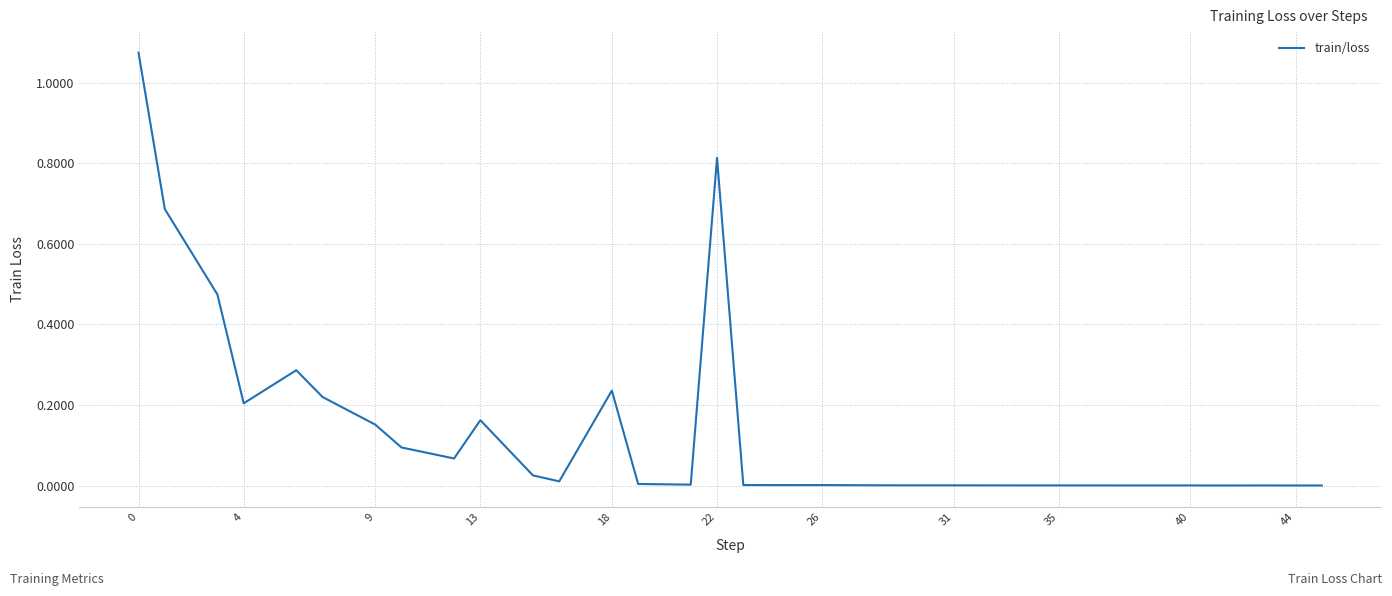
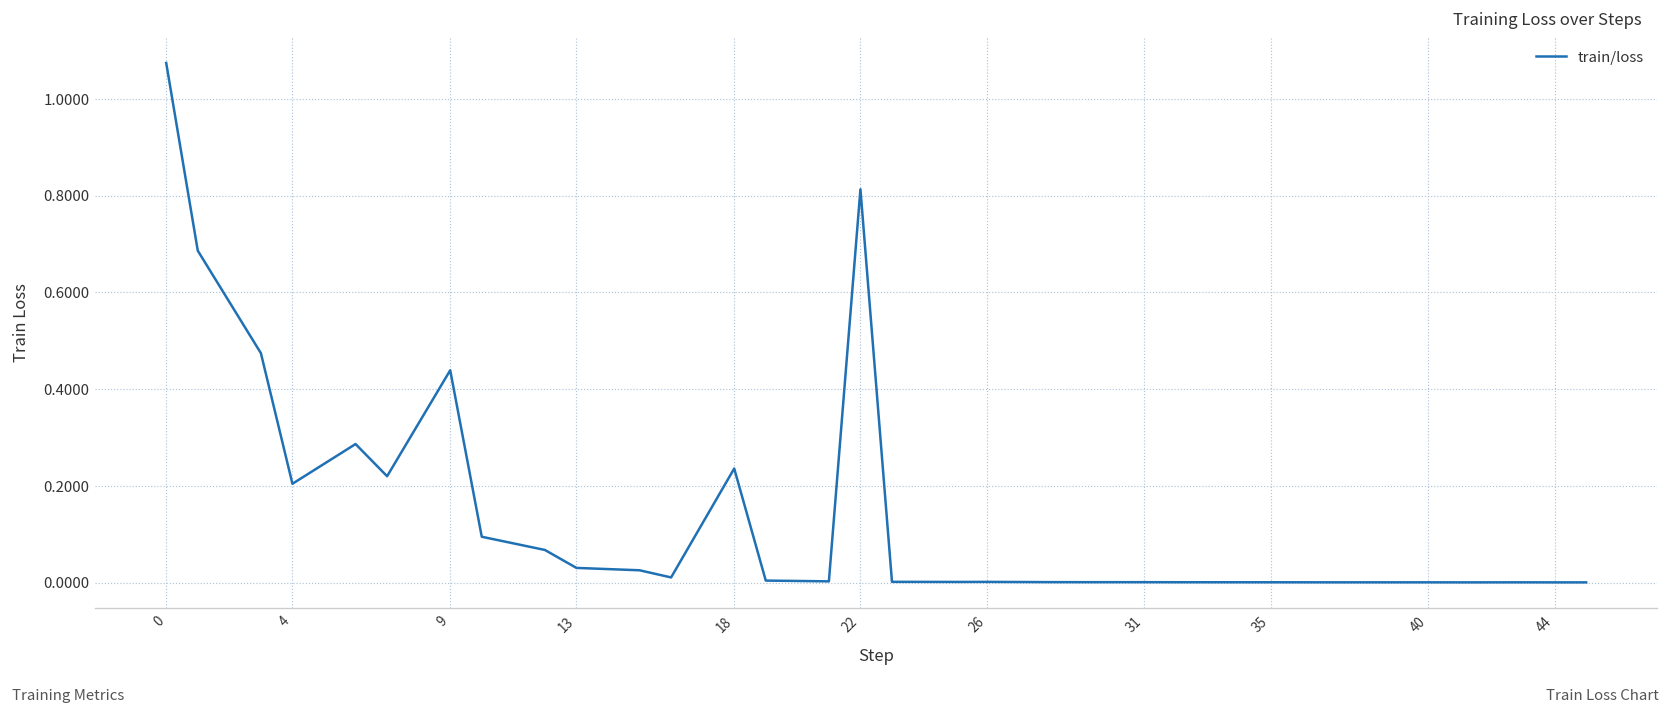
  {
    "0": 1.07,
    "4": 0.20,
-   "9": 0.15,
-   "13": 0.16,
+   "9": 0.44,
+   "13": 0.03,
    "18": 0.24,
    "22": 0.81,
    "26": 0.00,
    "31": 0.00,
    "35": 0.00,
    "40": 0.00,
    "44": 0.00
  }
